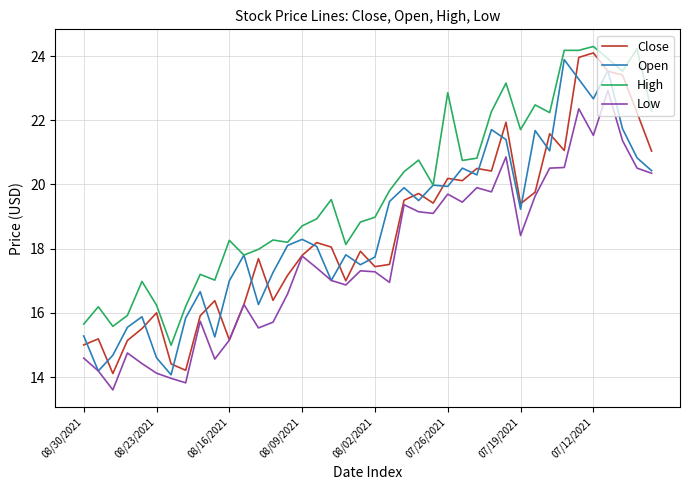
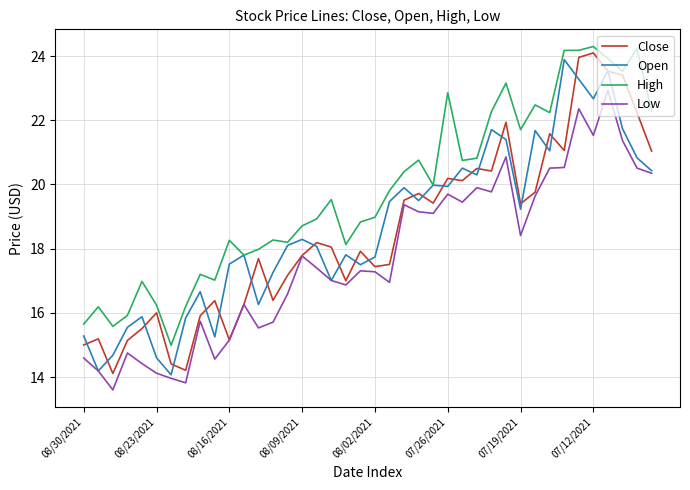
  {
    "Close": {
      "08/30/2021": 15.0,
      "08/23/2021": 16.0,
      "08/02/2021": 17.4,
      "07/26/2021": 20.2,
      "07/19/2021": 19.4,
      "07/12/2021": 24.1
    },
    "Open": {
      "08/30/2021": 15.3,
      "08/23/2021": 14.6,
-     "08/16/2021": 17.0,
+     "08/16/2021": 17.5,
      "08/09/2021": 18.3,
      "08/02/2021": 17.7,
      "07/26/2021": 19.9,
      "07/19/2021": 19.2,
      "07/12/2021": 22.7
    },
    "High": {
      "08/30/2021": 15.7,
      "08/23/2021": 16.2,
      "08/16/2021": 18.3,
      "08/09/2021": 18.7,
      "08/02/2021": 19.0,
      "07/26/2021": 22.9,
      "07/19/2021": 21.7,
      "07/12/2021": 24.3
    },
    "Low": {
      "08/30/2021": 14.6,
      "08/23/2021": 14.1,
      "08/02/2021": 17.3,
      "07/26/2021": 19.7,
      "07/19/2021": 18.4,
      "07/12/2021": 21.5
    }
  }
